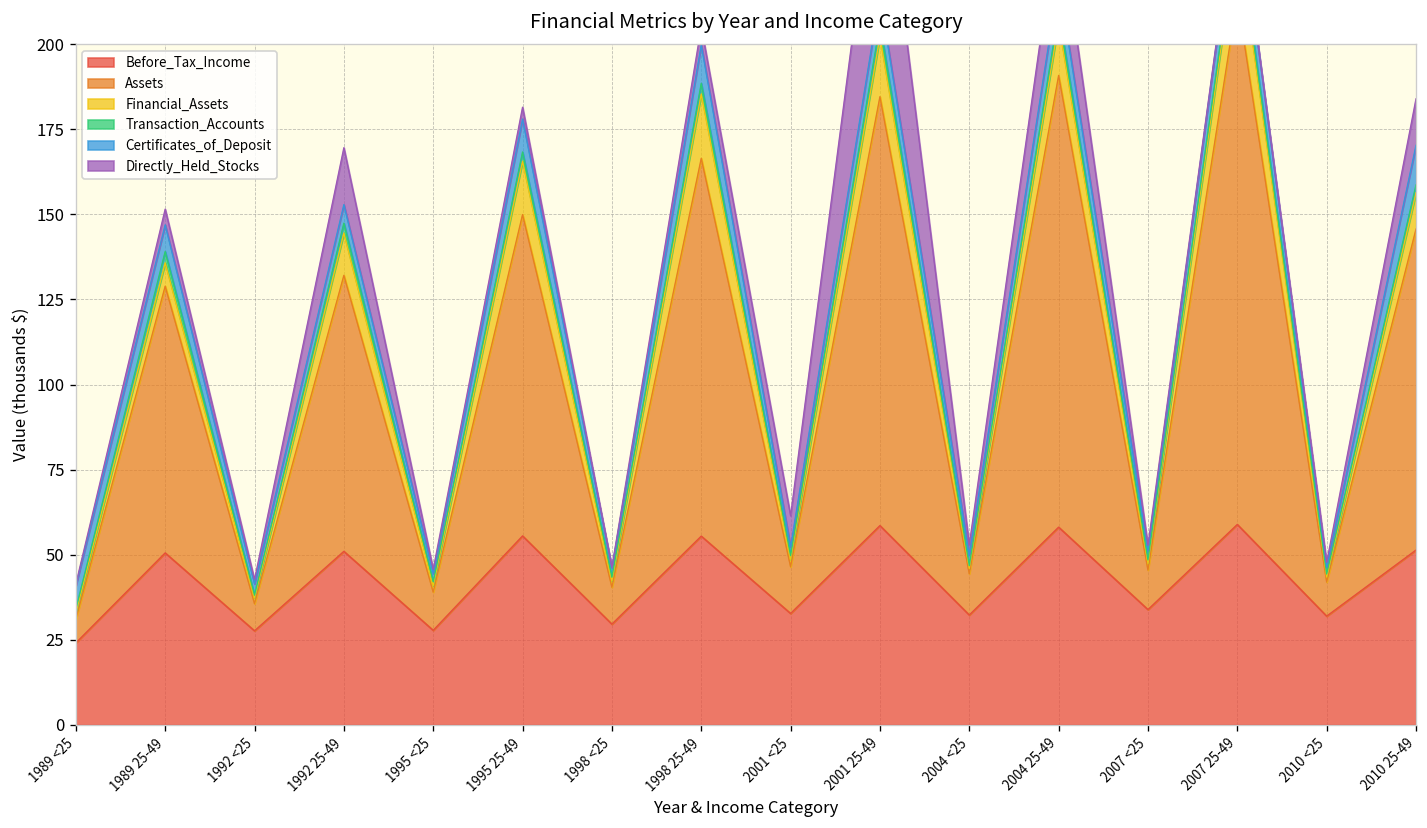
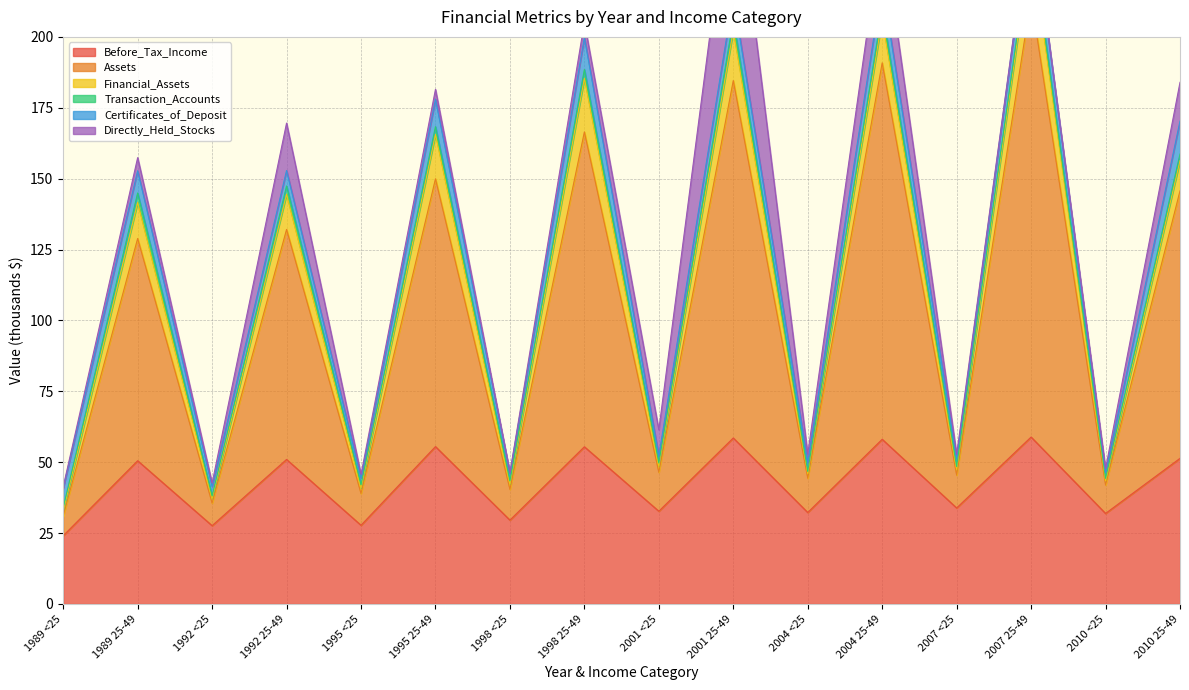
  {
    "Financial_Assets": {
      "1989 <25": 2,
-     "1989 25-49": 7,
+     "1989 25-49": 13,
      "1992 25-49": 12,
      "1995 <25": 2,
      "1995 25-49": 16,
      "1998 <25": 2,
      "1998 25-49": 19,
      "2001 <25": 2,
      "2007 <25": 2,
      "2010 25-49": 11
    },
    "Transaction_Accounts": {
      "1989 <25": 1,
      "1989 25-49": 3,
      "1992 25-49": 3,
      "1995 <25": 1,
      "1995 25-49": 3,
      "1998 <25": 1,
      "1998 25-49": 3,
      "2001 <25": 1,
      "2007 <25": 1,
      "2010 25-49": 2
    },
    "Certificates_of_Deposit": {
      "1989 25-49": 8,
      "1992 <25": 3,
      "1992 25-49": 5,
      "1995 <25": 3,
      "1995 25-49": 10,
      "1998 25-49": 11,
      "2001 <25": 3,
      "2004 <25": 3,
      "2007 <25": 3,
      "2010 <25": 2,
      "2010 25-49": 12
    },
    "Directly_Held_Stocks": {
      "1989 25-49": 5,
      "1992 <25": 1,
      "1992 25-49": 17,
      "1995 <25": 1,
      "1995 25-49": 3,
      "2001 <25": 9,
      "2004 <25": 3,
      "2007 <25": 1,
      "2010 <25": 1,
      "2010 25-49": 14
    }
  }
